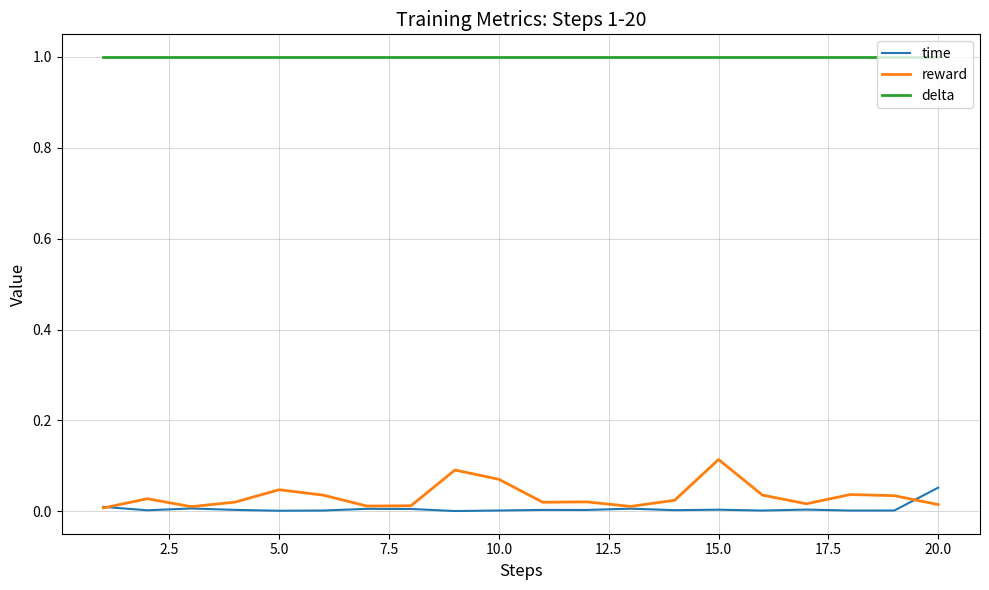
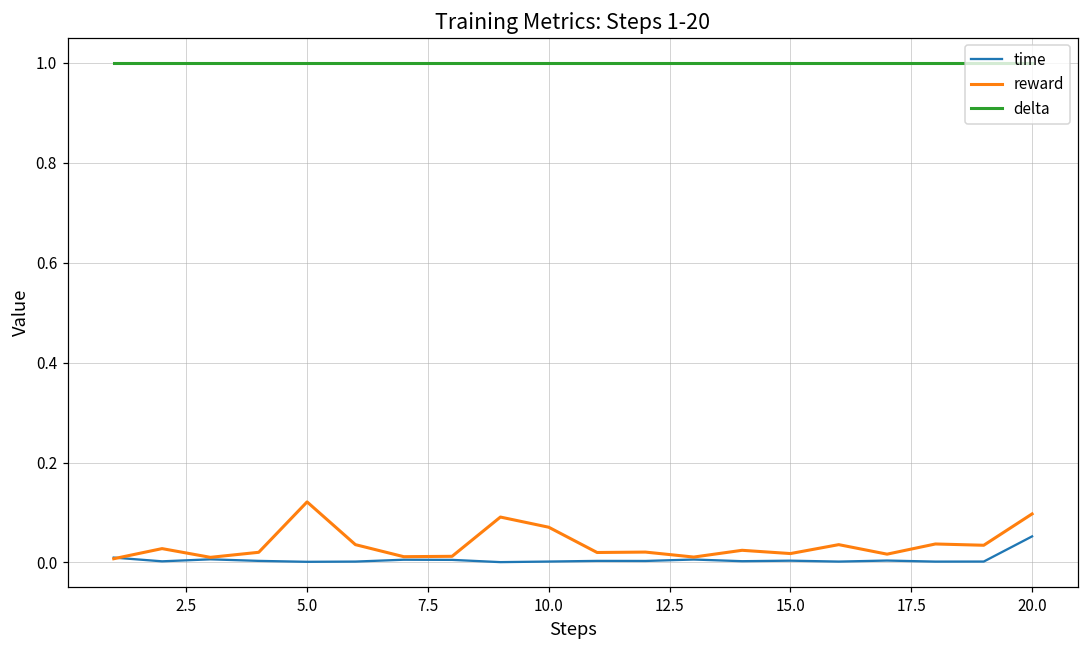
  {
    "time": {
      "5.0": 0.00,
      "10.0": 0.00,
      "15.0": 0.00,
      "20.0": 0.05
    },
    "reward": {
-     "5.0": 0.05,
+     "5.0": 0.12,
      "10.0": 0.07,
-     "15.0": 0.11,
-     "20.0": 0.01
+     "15.0": 0.02,
+     "20.0": 0.10
    },
    "delta": {
      "5.0": 1.00,
      "10.0": 1.00,
      "15.0": 1.00
    }
  }
